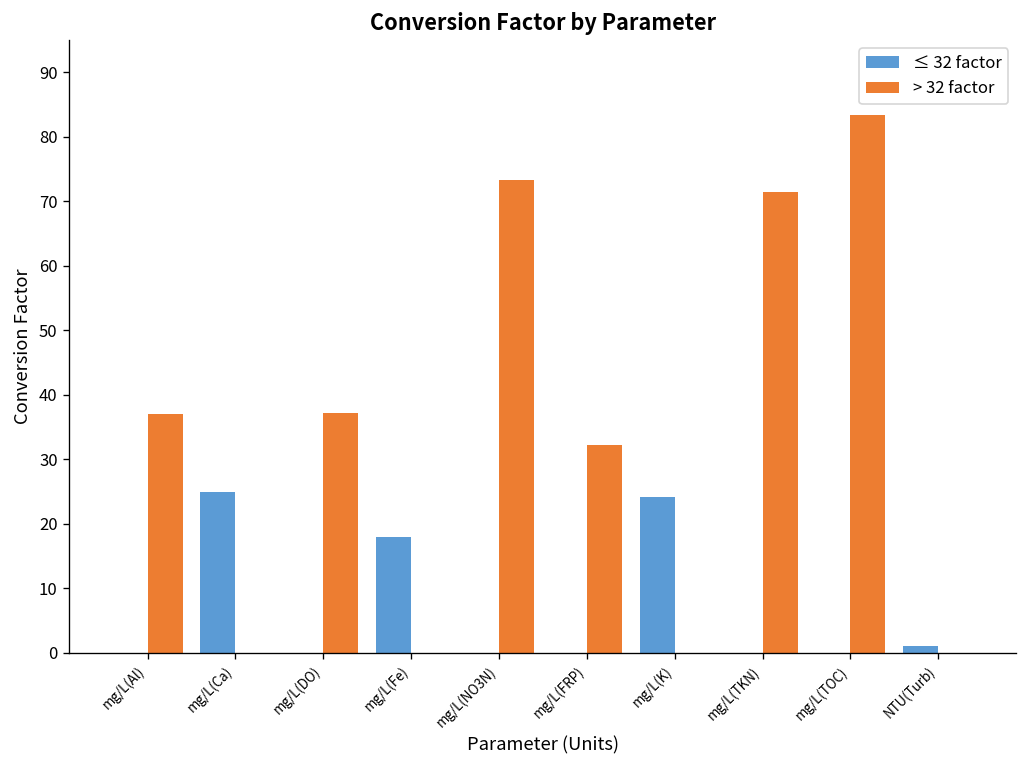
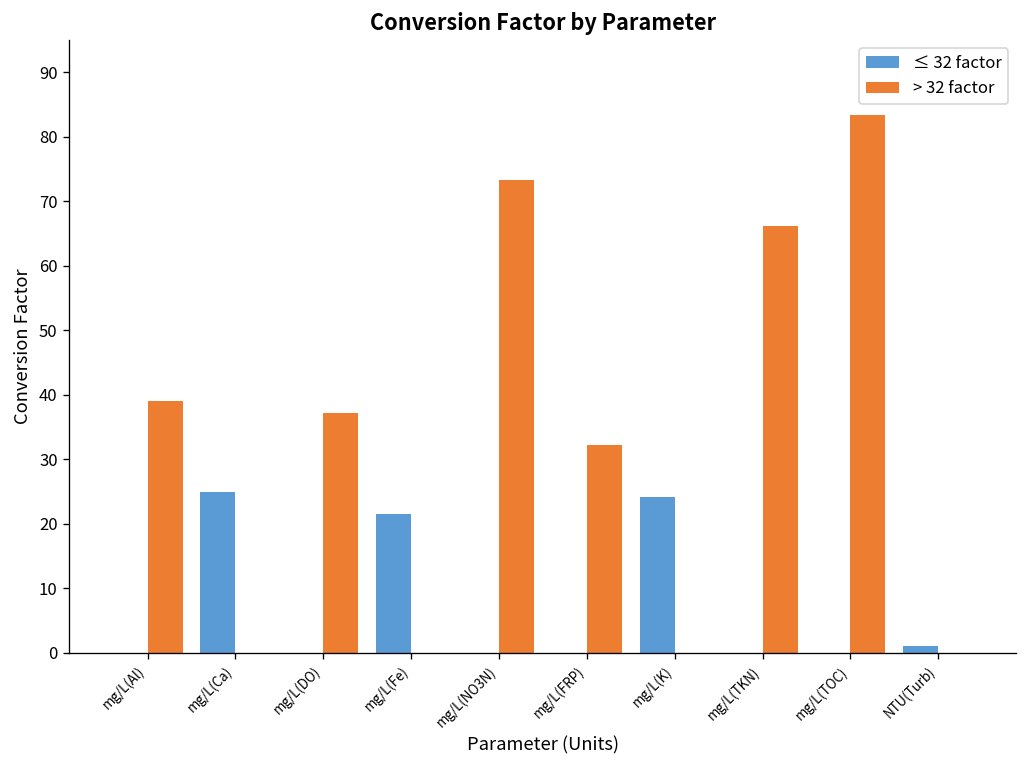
  {
    "≤ 32 factor": {
      "mg/L(Al)": 0,
      "mg/L(Ca)": 25,
      "mg/L(DO)": 0,
-     "mg/L(Fe)": 18,
+     "mg/L(Fe)": 21,
      "mg/L(NO3N)": 0,
      "mg/L(FRP)": 0,
      "mg/L(K)": 24,
      "mg/L(TKN)": 0,
      "mg/L(TOC)": 0,
      "NTU(Turb)": 1
    },
    "> 32 factor": {
-     "mg/L(Al)": 37,
+     "mg/L(Al)": 39,
      "mg/L(Ca)": 0,
      "mg/L(DO)": 37,
      "mg/L(Fe)": 0,
      "mg/L(NO3N)": 73,
      "mg/L(FRP)": 32,
      "mg/L(K)": 0,
-     "mg/L(TKN)": 71,
+     "mg/L(TKN)": 66,
      "mg/L(TOC)": 83,
      "NTU(Turb)": 0
    }
  }
